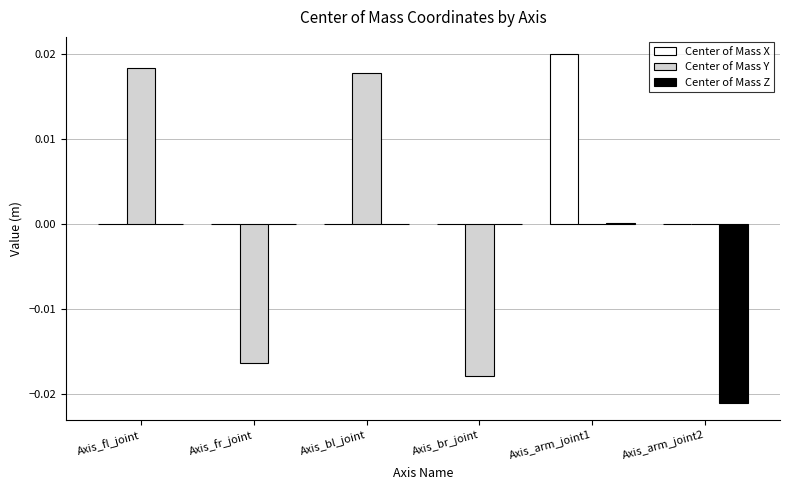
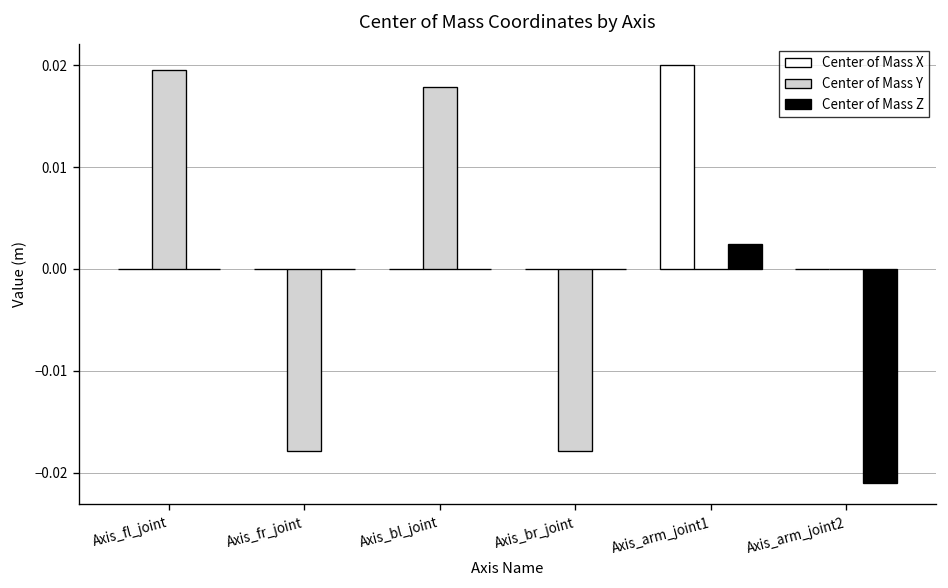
  {
    "Center of Mass X": {
      "Axis_arm_joint1": 0.020
    },
    "Center of Mass Y": {
-     "Axis_fl_joint": 0.018,
-     "Axis_fr_joint": -0.016,
+     "Axis_fl_joint": 0.020,
+     "Axis_fr_joint": -0.018,
      "Axis_bl_joint": 0.018,
      "Axis_br_joint": -0.018
    },
    "Center of Mass Z": {
-     "Axis_arm_joint1": 0.000,
+     "Axis_arm_joint1": 0.002,
      "Axis_arm_joint2": -0.021
    }
  }
